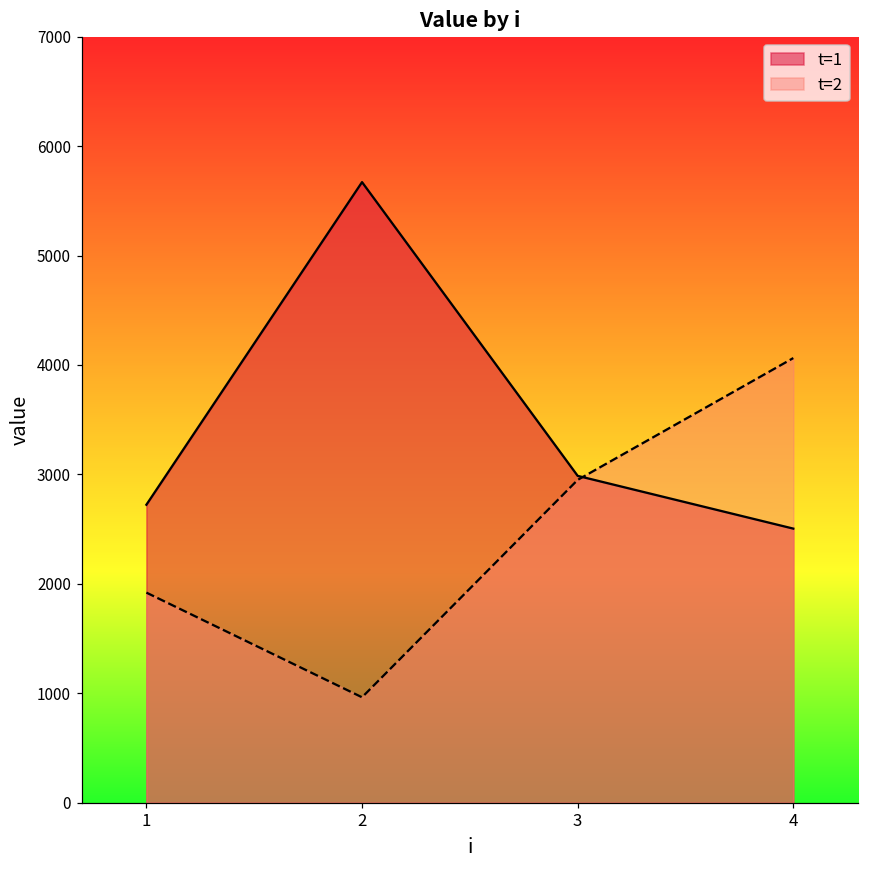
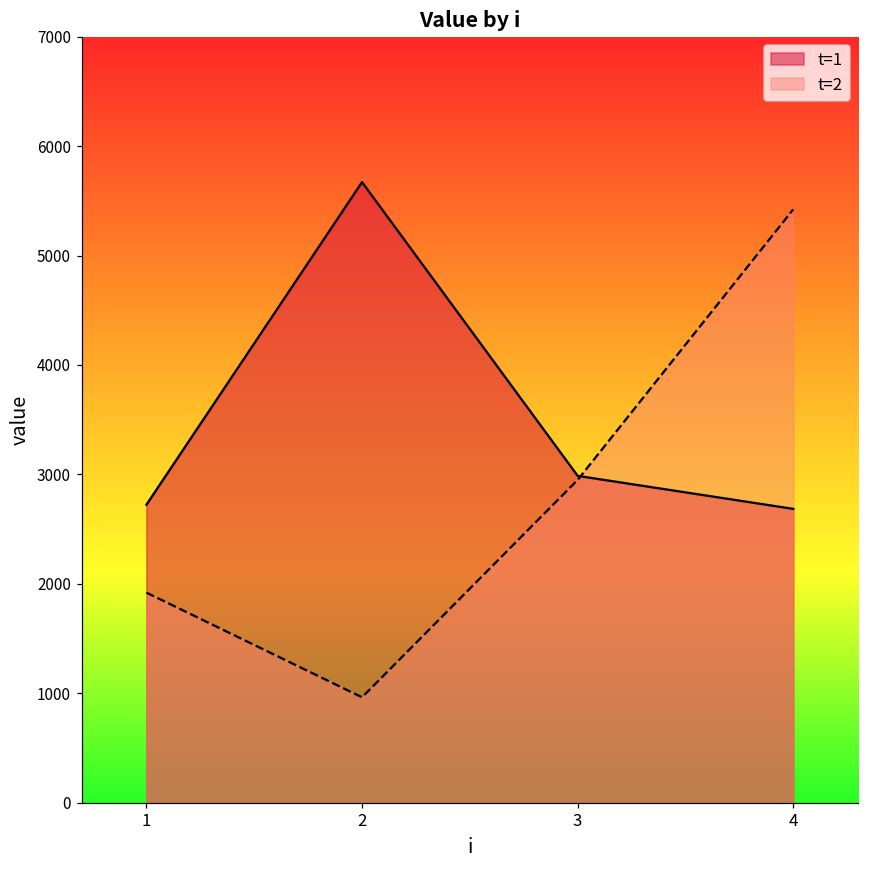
  {
    "t=1": {
      "1": 2700,
      "2": 5700,
      "3": 3000,
-     "4": 2500
+     "4": 2700
    },
    "t=2": {
      "1": 1900,
      "2": 1000,
      "3": 2900,
-     "4": 4100
+     "4": 5400
    }
  }
